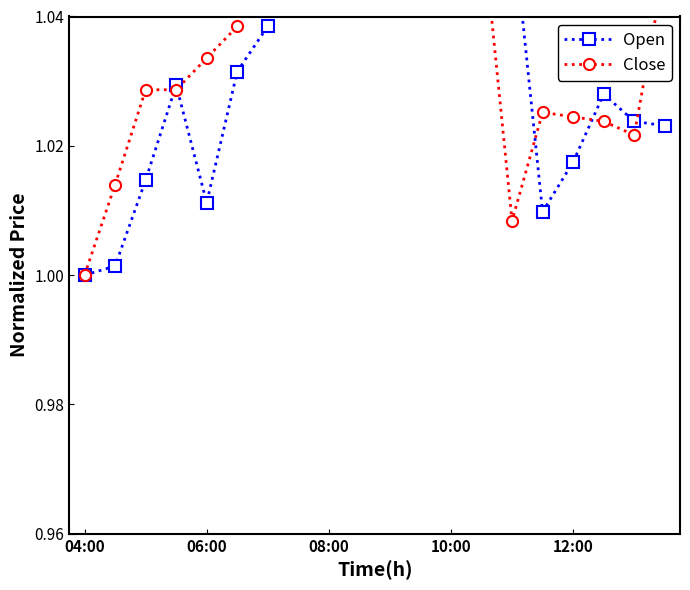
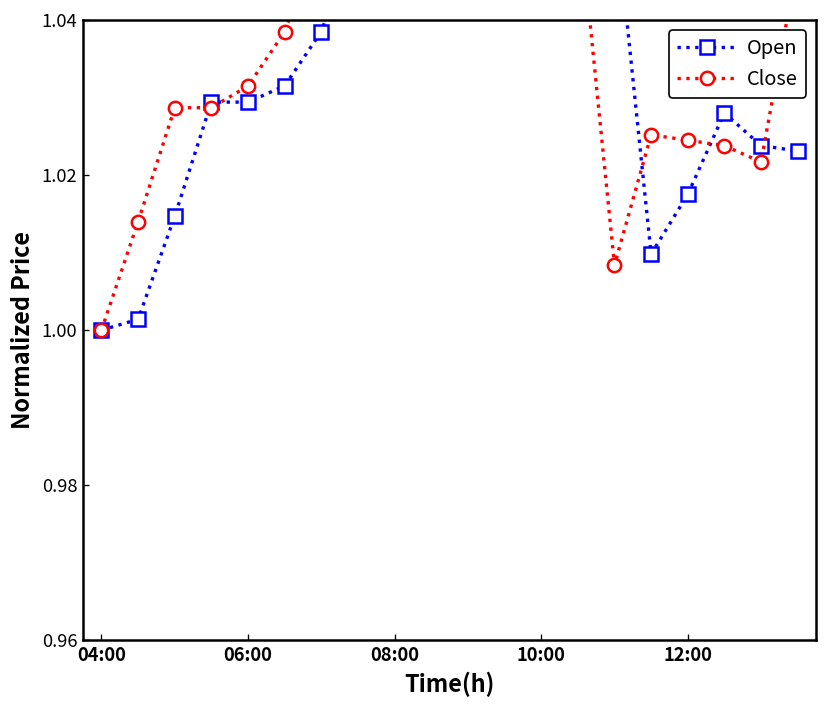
  {
    "Open": {
-     "06:00": 1.011,
+     "06:00": 1.029,
      "12:00": 1.017
    },
    "Close": {
-     "06:00": 1.034,
+     "06:00": 1.031,
      "12:00": 1.024
    }
  }
